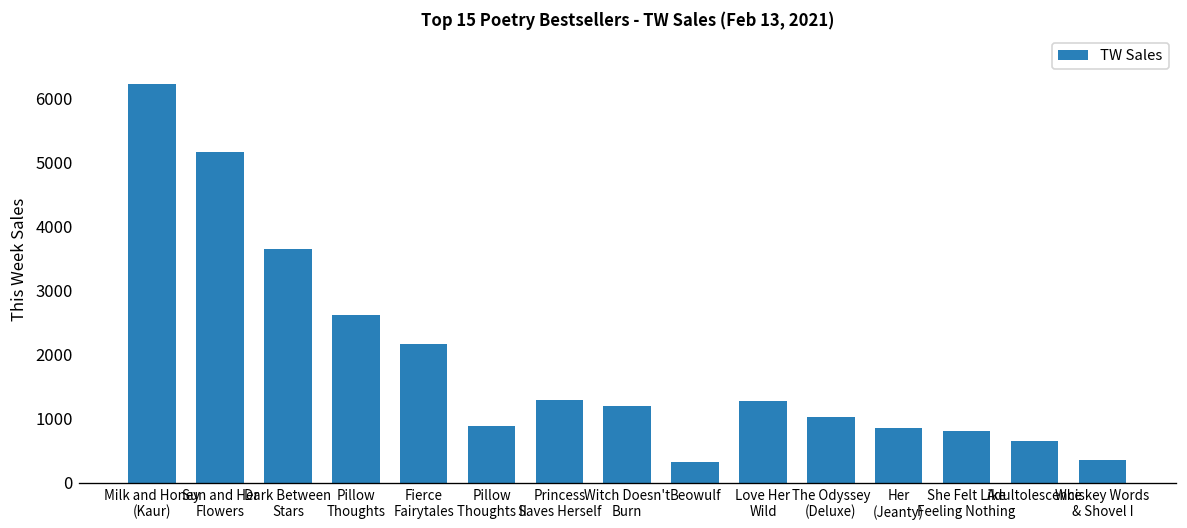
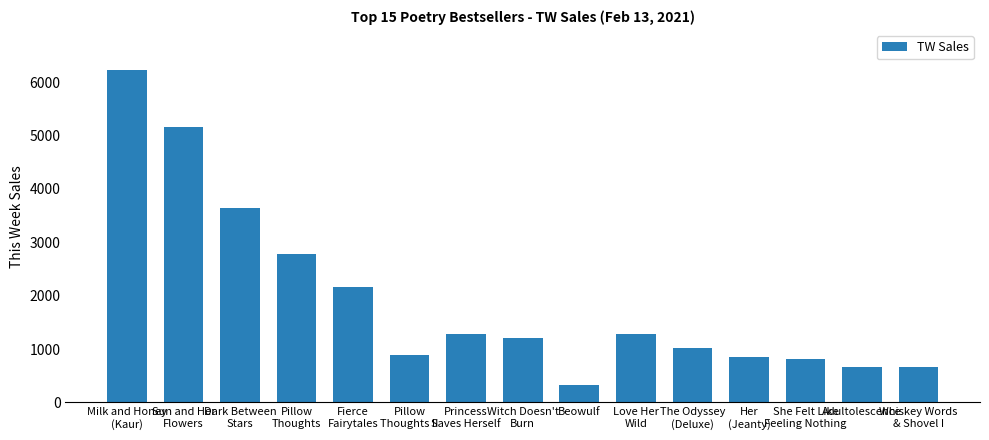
  {
-   "Pillow Thoughts": 2600,
+   "Pillow Thoughts": 2800,
    "Fierce Fairytales": 2200,
    "Pillow Thoughts II": 900,
    "Beowulf": 300,
    "Love Her Wild": 1300,
    "The Odyssey (Deluxe)": 1000,
    "Her (Jeanty)": 900,
    "She Felt Like Feeling Nothing": 800,
-   "Whiskey Words & Shovel I": 400
+   "Whiskey Words & Shovel I": 700
  }
